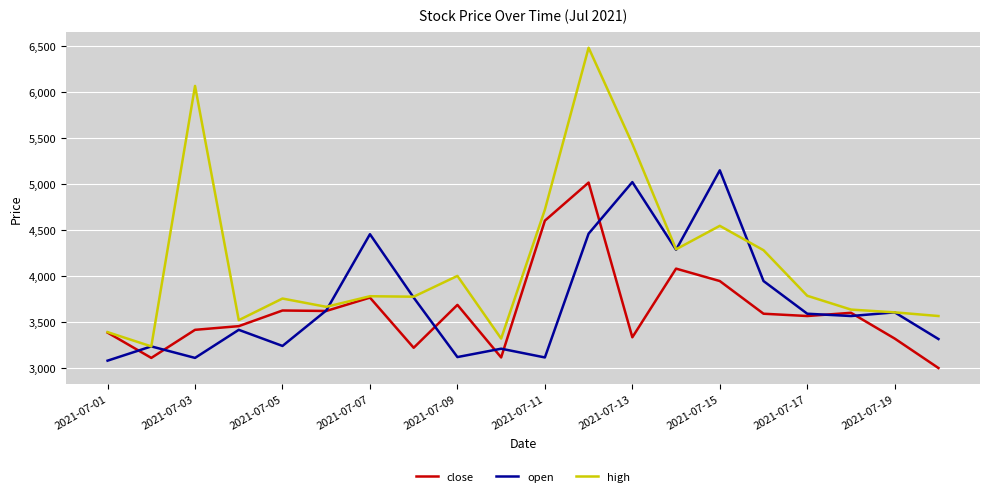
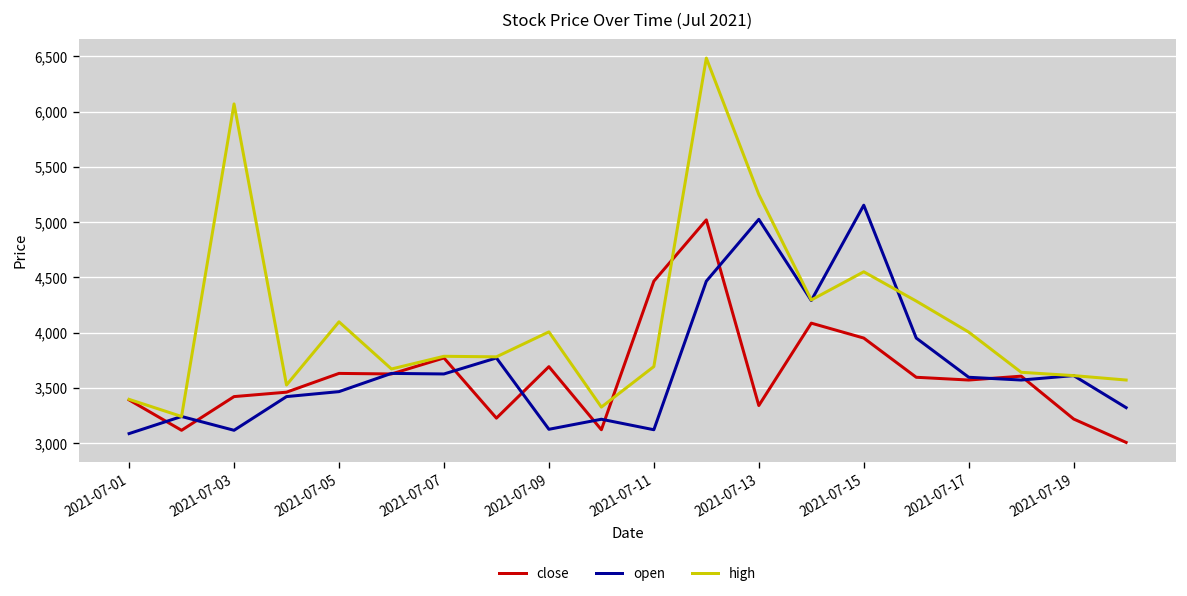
  {
    "close": {
      "2021-07-03": "3,400",
      "2021-07-05": "3,600",
      "2021-07-09": "3,700",
-     "2021-07-11": "4,600",
+     "2021-07-11": "4,500",
      "2021-07-13": "3,300",
      "2021-07-15": "4,000",
-     "2021-07-19": "3,300"
+     "2021-07-19": "3,200"
    },
    "open": {
      "2021-07-01": "3,100",
      "2021-07-03": "3,100",
-     "2021-07-05": "3,200",
-     "2021-07-07": "4,500",
+     "2021-07-05": "3,500",
+     "2021-07-07": "3,600",
      "2021-07-09": "3,100",
      "2021-07-11": "3,100",
      "2021-07-13": "5,000",
      "2021-07-15": "5,200"
    },
    "high": {
      "2021-07-03": "6,100",
-     "2021-07-05": "3,800",
+     "2021-07-05": "4,100",
      "2021-07-09": "4,000",
-     "2021-07-11": "4,700",
-     "2021-07-13": "5,400",
+     "2021-07-11": "3,700",
+     "2021-07-13": "5,300",
      "2021-07-15": "4,600",
-     "2021-07-17": "3,800"
+     "2021-07-17": "4,000"
    }
  }
